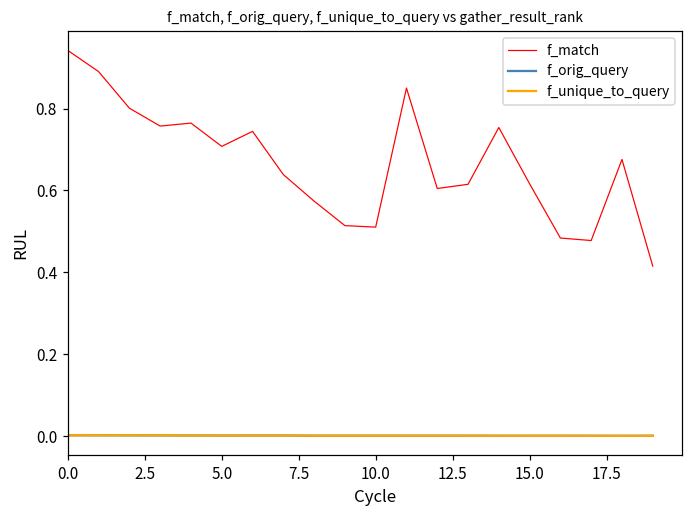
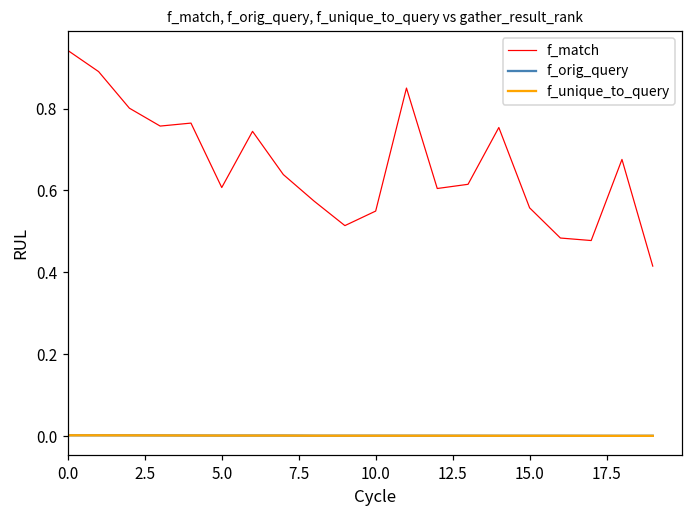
  {
    "f_match": {
      "0.0": 0.94,
-     "5.0": 0.71,
-     "10.0": 0.51,
-     "15.0": 0.62
+     "5.0": 0.61,
+     "10.0": 0.55,
+     "15.0": 0.56
    },
    "f_unique_to_query": {
      "0.0": 0.00,
      "5.0": 0.00,
      "10.0": 0.00,
      "15.0": 0.00
    }
  }
